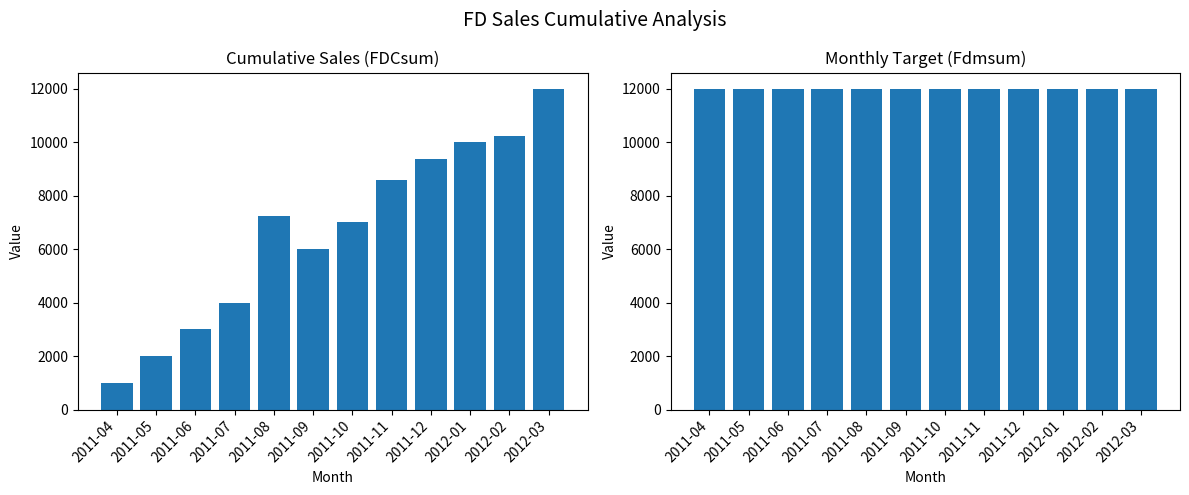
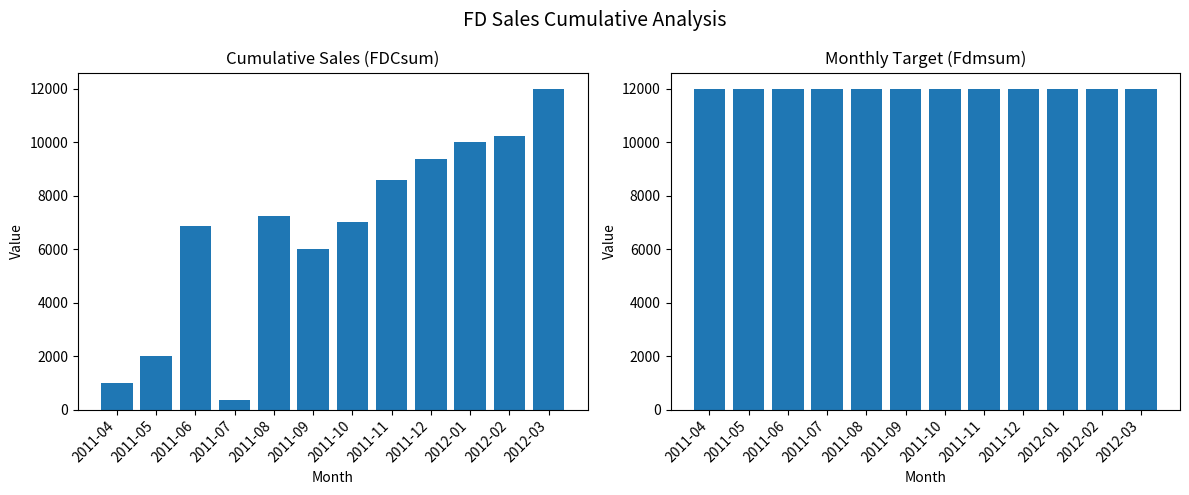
  {
    "Cumulative Sales (FDCsum)": {
      "2011-04": 1000,
      "2011-05": 2000,
-     "2011-06": 3000,
-     "2011-07": 4000,
+     "2011-06": 6900,
+     "2011-07": 300,
      "2011-08": 7200,
      "2011-09": 6000,
      "2011-10": 7000,
      "2011-11": 8600,
      "2011-12": 9400,
      "2012-01": 10000,
      "2012-02": 10200,
      "2012-03": 12000
    },
    "Monthly Target (Fdmsum)": {
      "2011-04": 12000,
      "2011-05": 12000,
      "2011-06": 12000,
      "2011-07": 12000,
      "2011-08": 12000,
      "2011-09": 12000,
      "2011-10": 12000,
      "2011-11": 12000,
      "2011-12": 12000,
      "2012-01": 12000,
      "2012-02": 12000,
      "2012-03": 12000
    }
  }
